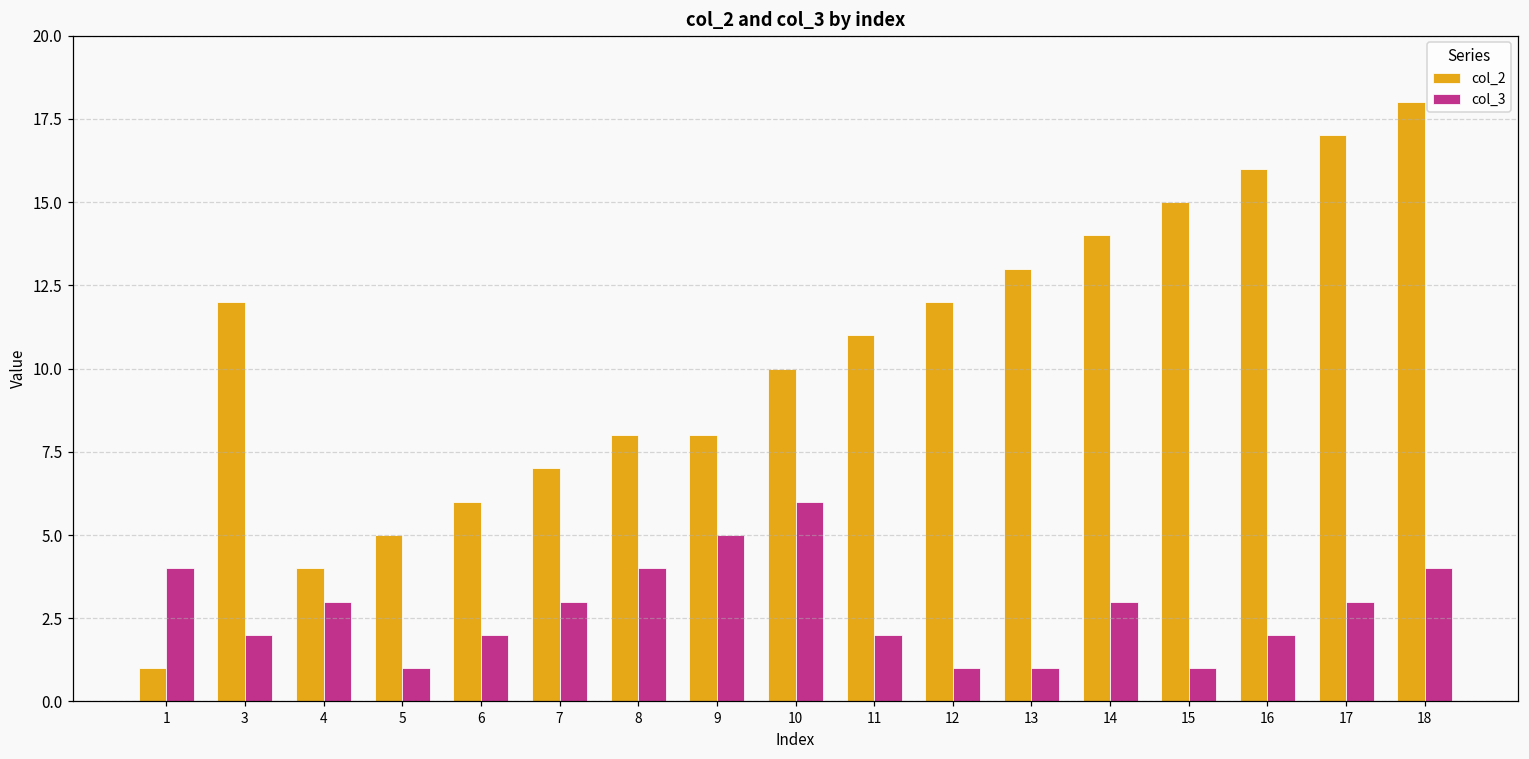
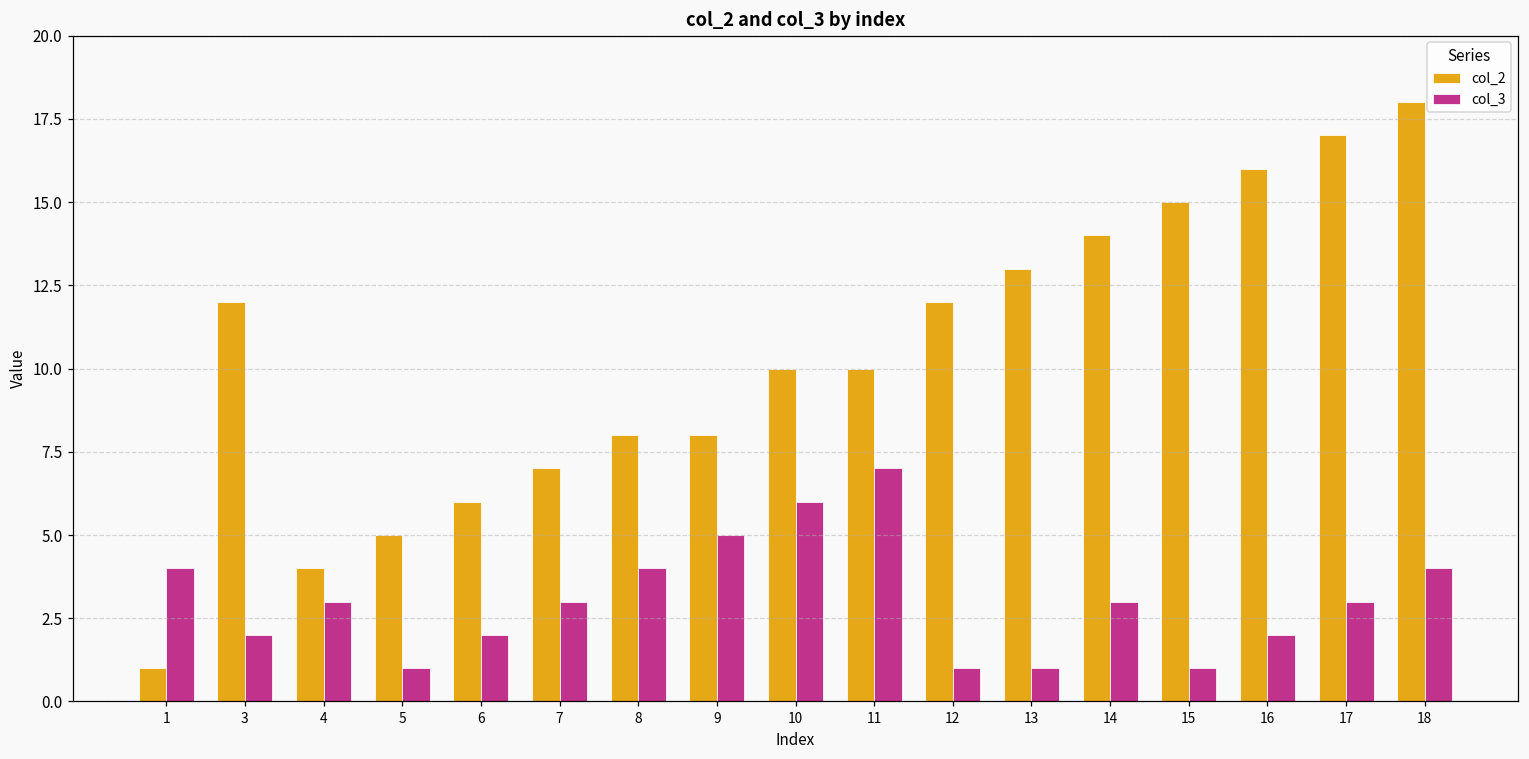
  {
    "col_2": {
      "1": 1,
      "3": 12,
      "4": 4,
      "5": 5,
      "6": 6,
      "7": 7,
      "8": 8,
      "9": 8,
      "10": 10,
-     "11": 11,
+     "11": 10,
      "12": 12,
      "13": 13,
      "14": 14,
      "15": 15,
      "16": 16,
      "17": 17,
      "18": 18
    },
    "col_3": {
      "1": 4,
      "3": 2,
      "4": 3,
      "5": 1,
      "6": 2,
      "7": 3,
      "8": 4,
      "9": 5,
      "10": 6,
-     "11": 2,
+     "11": 7,
      "12": 1,
      "13": 1,
      "14": 3,
      "15": 1,
      "16": 2,
      "17": 3,
      "18": 4
    }
  }
